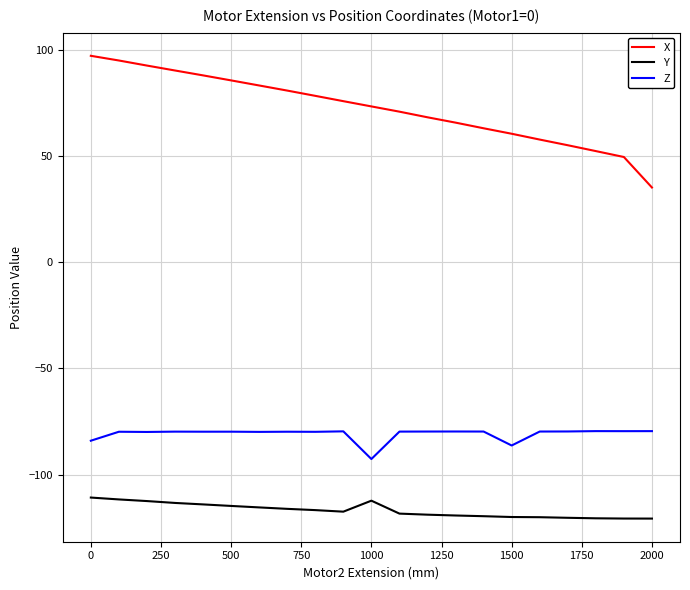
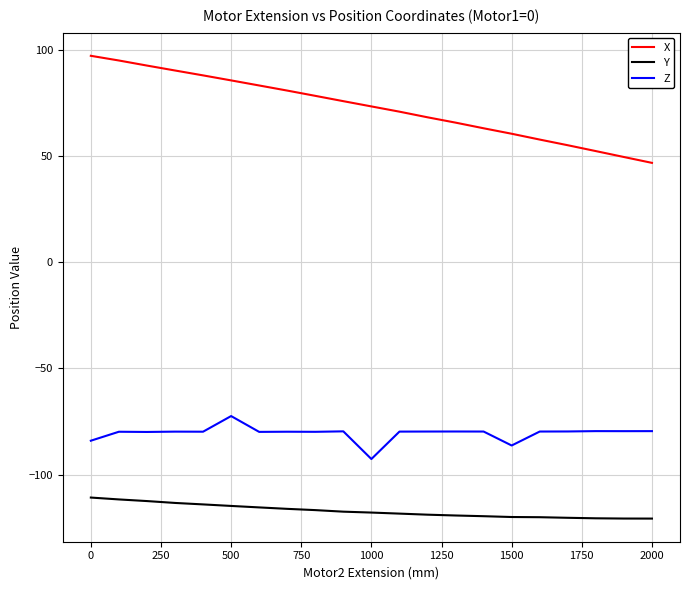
  {
    "X": {
      "0": 97,
      "500": 86,
      "1000": 73,
      "1500": 60,
-     "2000": 35
+     "2000": 47
    },
    "Y": {
      "0": -111,
      "500": -115,
-     "1000": -112,
+     "1000": -118,
      "1500": -120,
      "2000": -121
    },
    "Z": {
      "0": -84,
-     "500": -80,
+     "500": -72,
      "1000": -93,
      "1500": -86,
      "2000": -79
    }
  }
